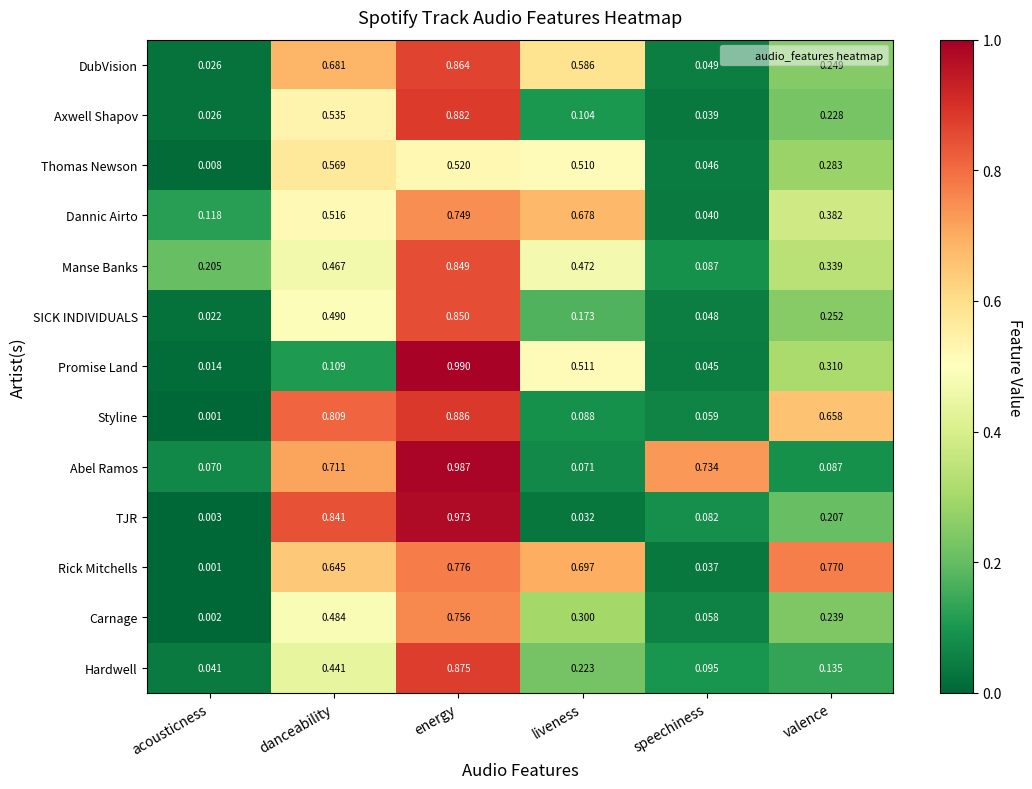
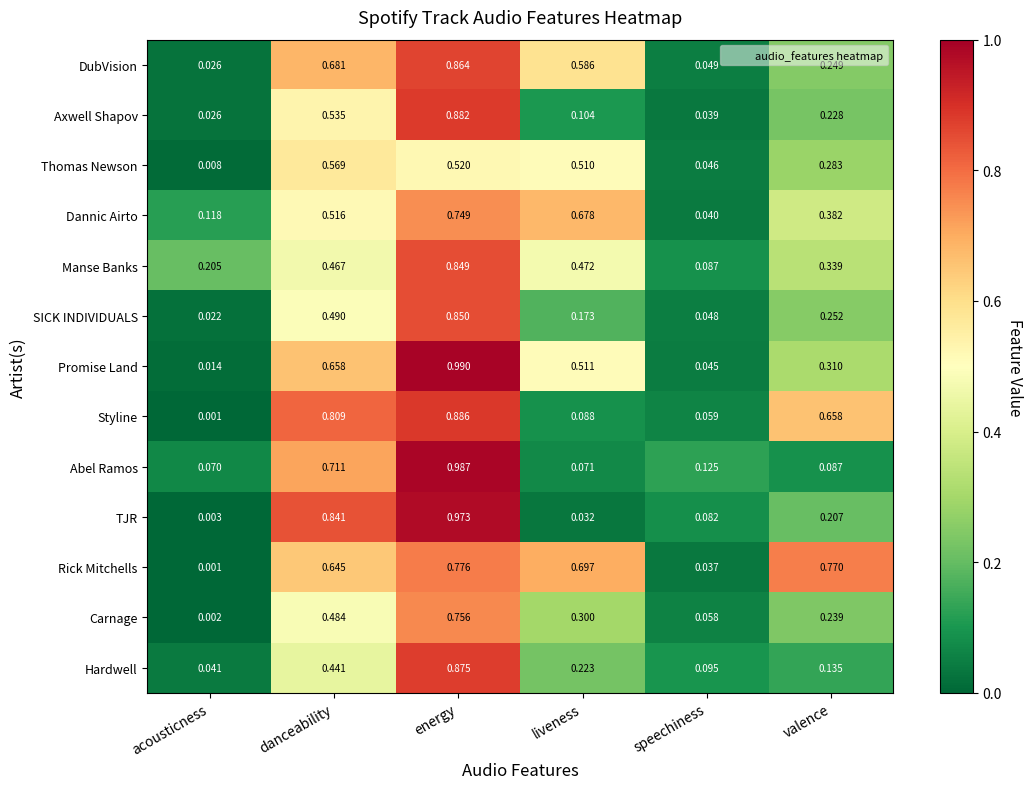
  {
    "DubVision": {
      "acousticness": 0.026,
      "danceability": 0.681,
      "energy": 0.864,
      "liveness": 0.586,
      "speechiness": 0.049
    },
    "Axwell Shapov": {
      "acousticness": 0.026,
      "danceability": 0.535,
      "energy": 0.882,
      "liveness": 0.104,
      "speechiness": 0.039,
      "valence": 0.228
    },
    "Thomas Newson": {
      "acousticness": 0.008,
      "danceability": 0.569,
      "energy": 0.520,
      "liveness": 0.510,
      "speechiness": 0.046,
      "valence": 0.283
    },
    "Dannic Airto": {
      "acousticness": 0.118,
      "danceability": 0.516,
      "energy": 0.749,
      "liveness": 0.678,
      "speechiness": 0.040,
      "valence": 0.382
    },
    "Manse Banks": {
      "acousticness": 0.205,
      "danceability": 0.467,
      "energy": 0.849,
      "liveness": 0.472,
      "speechiness": 0.087,
      "valence": 0.339
    },
    "SICK INDIVIDUALS": {
      "acousticness": 0.022,
      "danceability": 0.490,
      "energy": 0.850,
      "liveness": 0.173,
      "speechiness": 0.048,
      "valence": 0.252
    },
    "Promise Land": {
      "acousticness": 0.014,
-     "danceability": 0.109,
+     "danceability": 0.658,
      "energy": 0.990,
      "liveness": 0.511,
      "speechiness": 0.045,
      "valence": 0.310
    },
    "Styline": {
      "acousticness": 0.001,
      "danceability": 0.809,
      "energy": 0.886,
      "liveness": 0.088,
      "speechiness": 0.059,
      "valence": 0.658
    },
    "Abel Ramos": {
      "acousticness": 0.070,
      "danceability": 0.711,
      "energy": 0.987,
      "liveness": 0.071,
-     "speechiness": 0.734,
+     "speechiness": 0.125,
      "valence": 0.087
    },
    "TJR": {
      "acousticness": 0.003,
      "danceability": 0.841,
      "energy": 0.973,
      "liveness": 0.032,
      "speechiness": 0.082,
      "valence": 0.207
    },
    "Rick Mitchells": {
      "acousticness": 0.001,
      "danceability": 0.645,
      "energy": 0.776,
      "liveness": 0.697,
      "speechiness": 0.037,
      "valence": 0.770
    },
    "Carnage": {
      "acousticness": 0.002,
      "danceability": 0.484,
      "energy": 0.756,
      "liveness": 0.300,
      "speechiness": 0.058,
      "valence": 0.239
    },
    "Hardwell": {
      "acousticness": 0.041,
      "danceability": 0.441,
      "energy": 0.875,
      "liveness": 0.223,
      "speechiness": 0.095,
      "valence": 0.135
    }
  }
